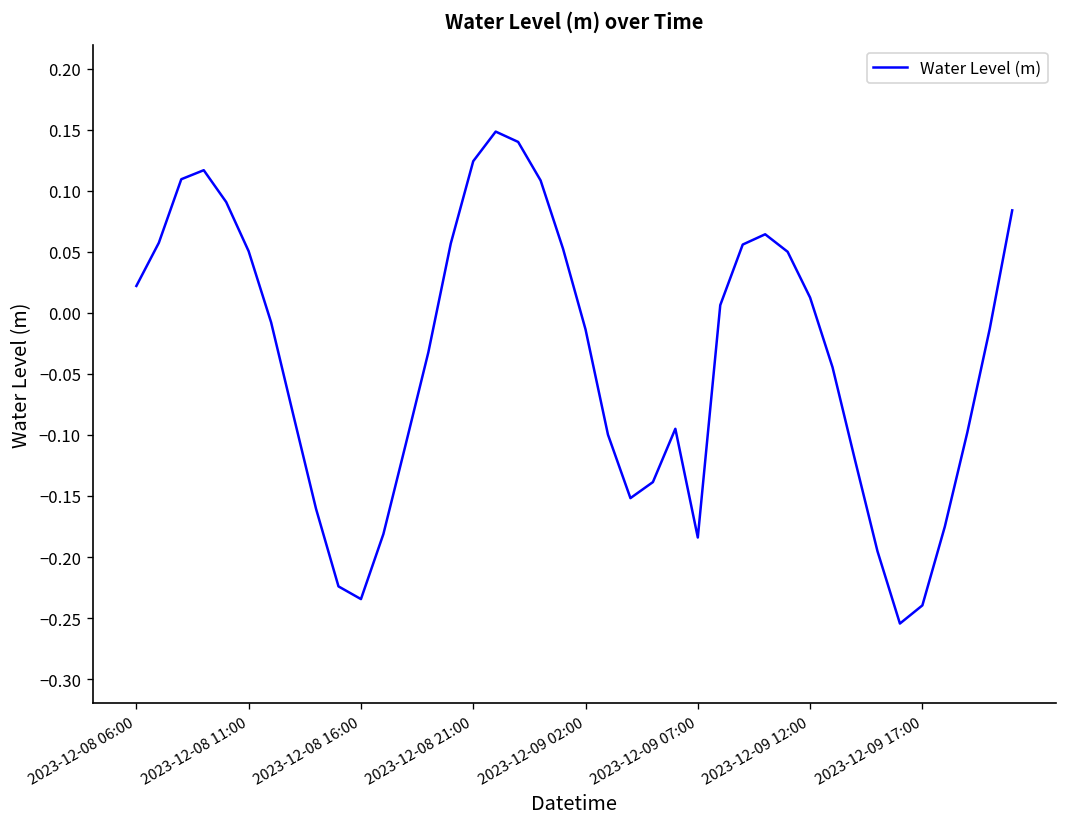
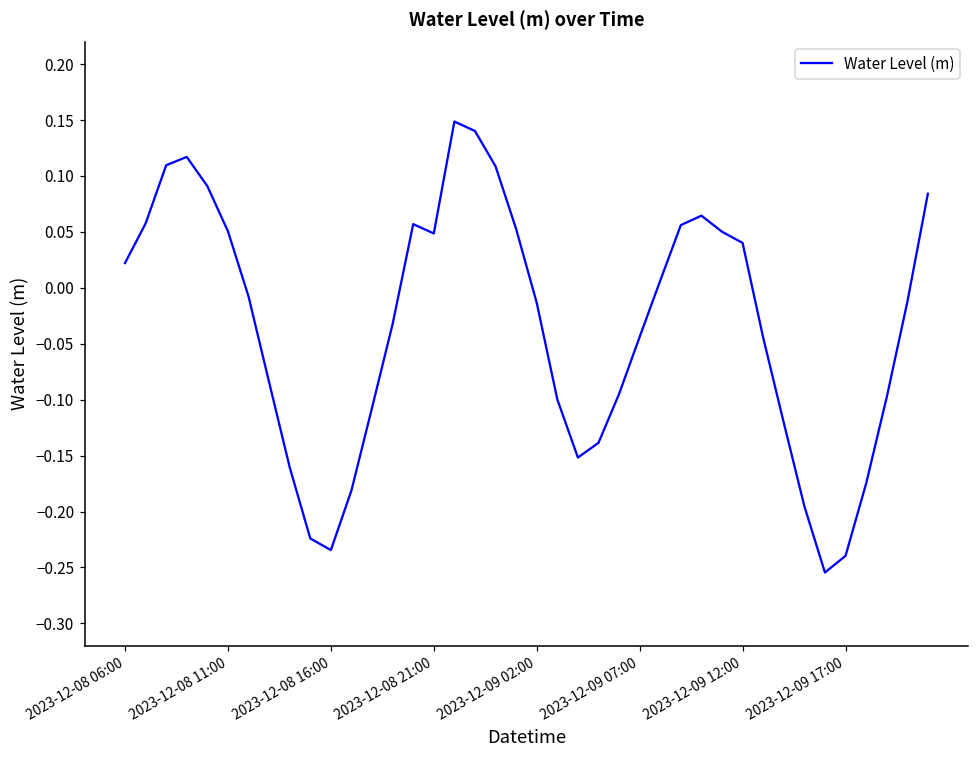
  {
    "2023-12-08 06:00": 0.022,
    "2023-12-08 11:00": 0.051,
    "2023-12-08 16:00": -0.234,
-   "2023-12-08 21:00": 0.124,
+   "2023-12-08 21:00": 0.049,
    "2023-12-09 02:00": -0.013,
-   "2023-12-09 07:00": -0.184,
-   "2023-12-09 12:00": 0.013,
+   "2023-12-09 07:00": -0.044,
+   "2023-12-09 12:00": 0.040,
    "2023-12-09 17:00": -0.240
  }
